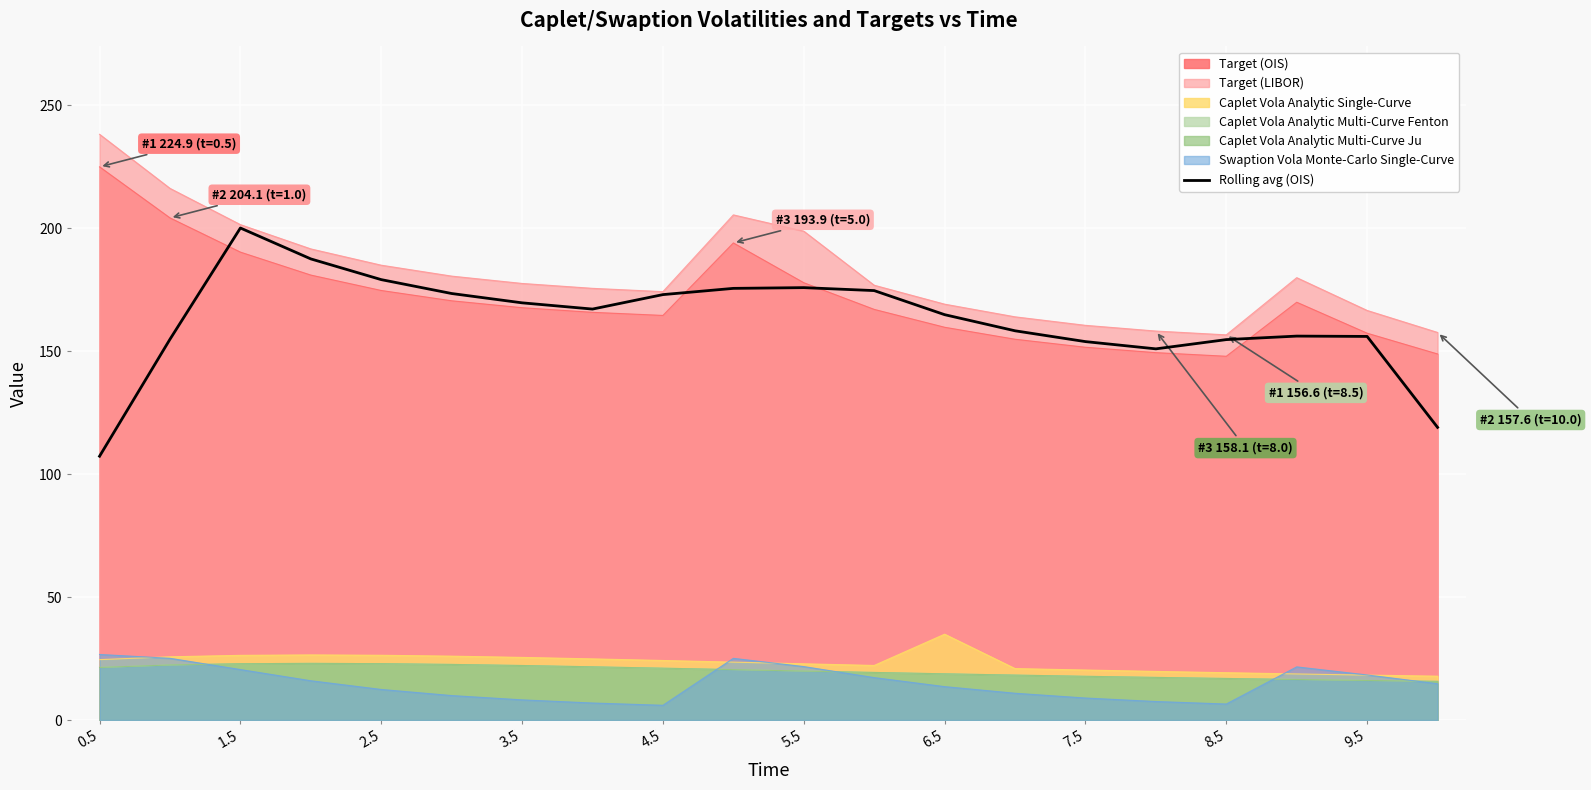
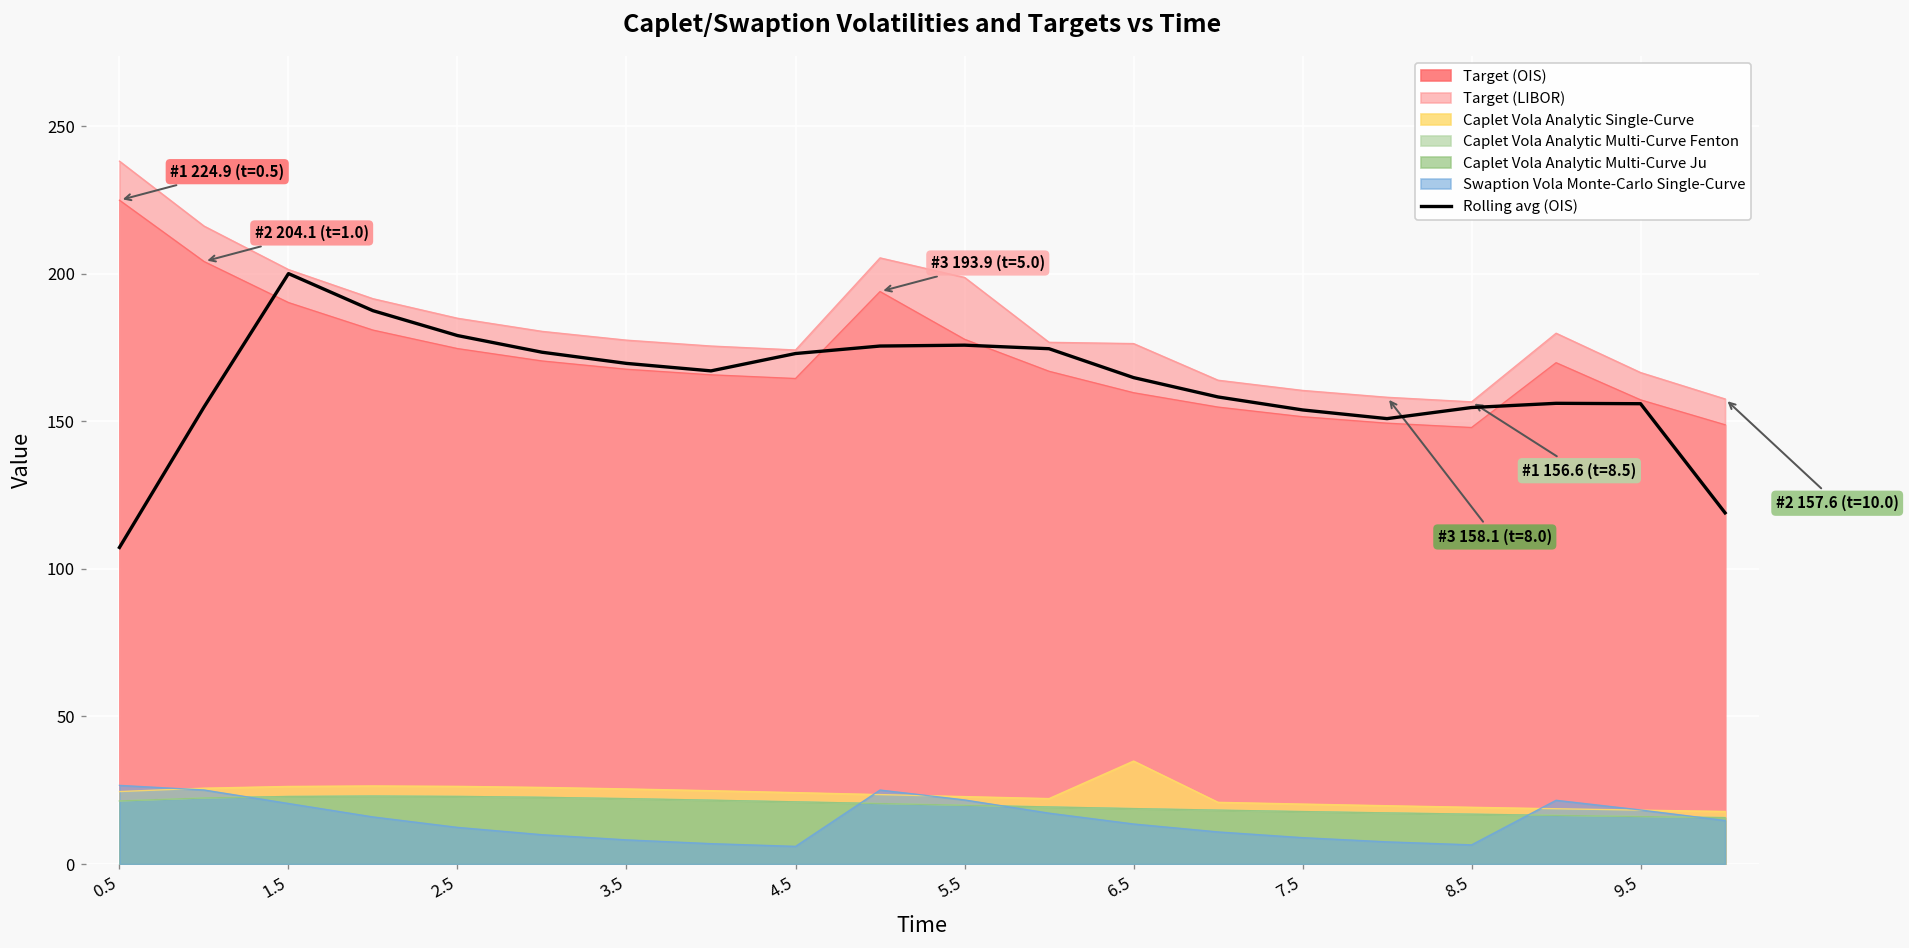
  {
    "Target (OIS)": {
      "1.5": 190,
      "2.5": 175,
      "3.5": 168,
      "4.5": 164,
      "5.5": 178,
      "6.5": 160,
      "7.5": 152,
      "9.5": 157
    },
    "Target (LIBOR)": {
      "0.5": 238,
      "1.5": 201,
      "2.5": 185,
      "3.5": 177,
      "4.5": 174,
-     "6.5": 169,
+     "6.5": 176,
      "7.5": 160,
      "9.5": 167
    },
    "Caplet Vola Analytic Single-Curve": {
      "0.5": 25,
      "1.5": 26,
      "2.5": 26,
      "3.5": 25,
      "4.5": 24,
      "5.5": 23,
      "6.5": 35,
      "7.5": 20,
      "8.5": 19
    },
    "Swaption Vola Monte-Carlo Single-Curve": {
      "0.5": 27,
      "1.5": 21,
      "2.5": 12,
      "3.5": 8,
      "4.5": 6,
      "5.5": 22,
      "6.5": 14,
      "7.5": 9,
      "8.5": 7
    },
    "Rolling avg (OIS)": {
      "0.5": 107,
      "1.5": 200,
      "2.5": 179,
      "3.5": 170,
      "4.5": 173,
      "5.5": 176,
      "6.5": 165,
      "7.5": 154,
      "9.5": 156
    }
  }
